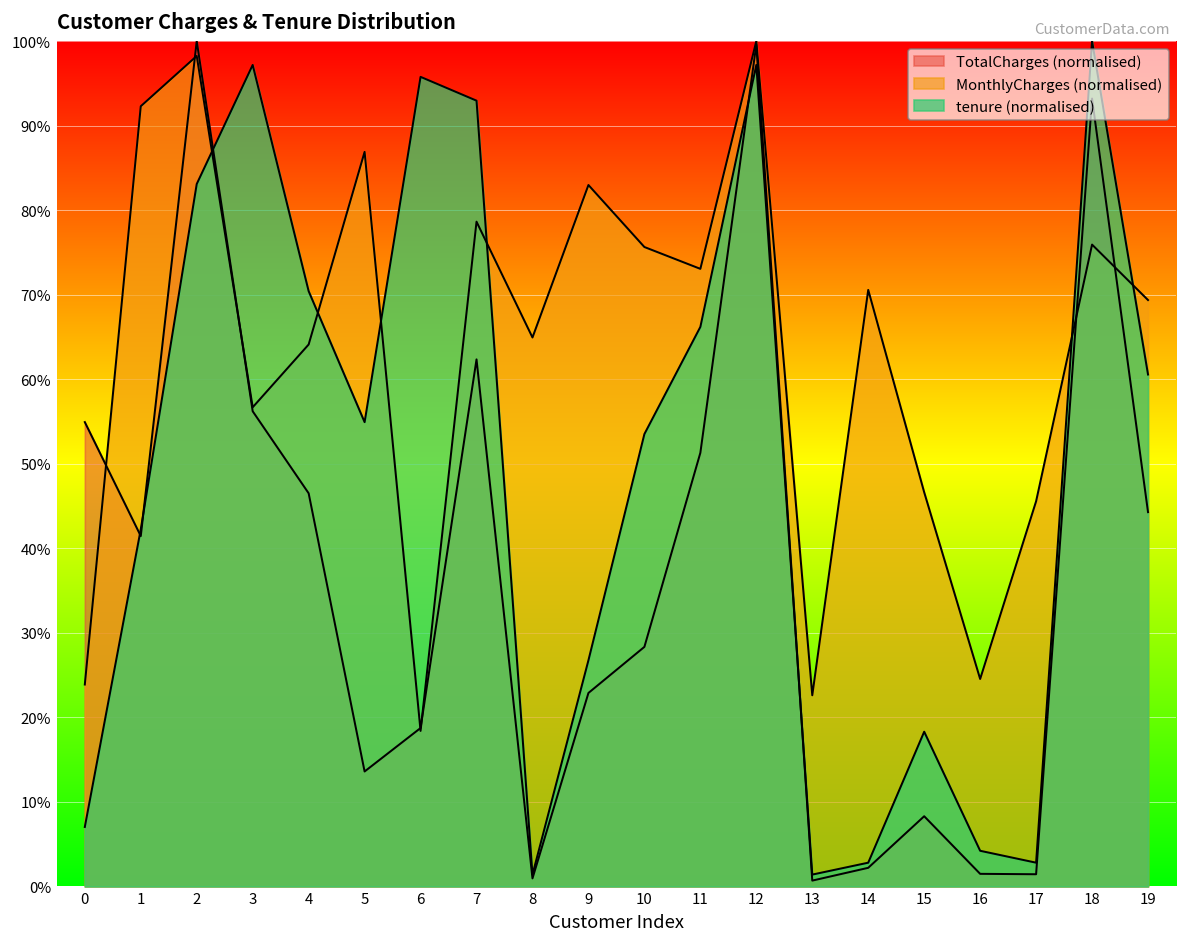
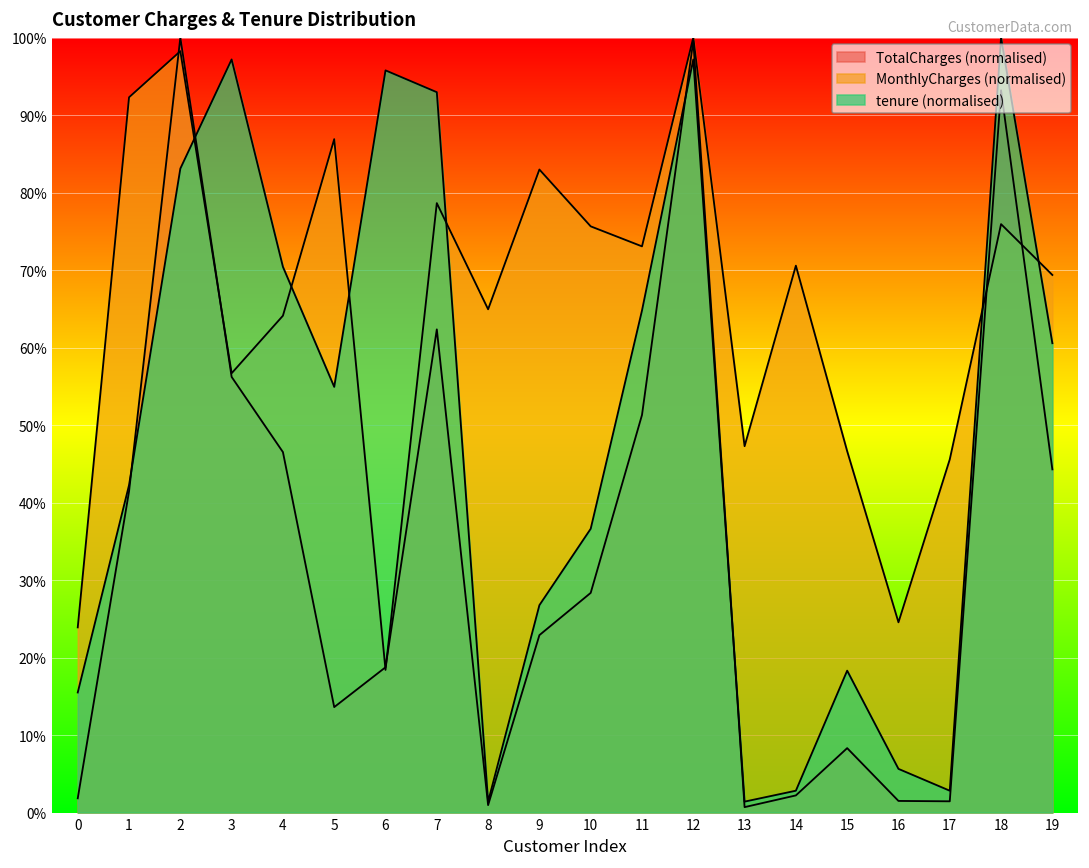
  {
    "TotalCharges (normalised)": {
-     "0": "55%",
+     "0": "2%",
      "1": "41%",
      "2": "100%",
      "3": "56%",
      "4": "47%",
      "5": "14%",
      "7": "62%",
      "8": "1%",
      "9": "23%",
      "10": "28%",
      "11": "51%",
      "12": "100%",
      "13": "1%",
      "14": "2%",
      "15": "8%",
      "16": "1%",
      "17": "1%",
      "19": "44%"
    },
    "MonthlyCharges (normalised)": {
      "0": "24%",
      "1": "92%",
      "2": "98%",
      "3": "57%",
      "4": "64%",
      "5": "87%",
      "7": "79%",
      "8": "65%",
      "9": "83%",
      "10": "76%",
      "11": "73%",
      "12": "100%",
-     "13": "23%",
+     "13": "47%",
      "14": "71%",
      "15": "47%",
      "16": "25%",
      "17": "46%",
      "18": "76%",
      "19": "69%"
    },
    "tenure (normalised)": {
-     "0": "7%",
+     "0": "15%",
      "1": "42%",
      "2": "83%",
      "3": "97%",
      "4": "70%",
      "5": "55%",
      "6": "96%",
      "7": "93%",
      "8": "1%",
      "9": "27%",
-     "10": "54%",
-     "11": "66%",
+     "10": "37%",
+     "11": "65%",
      "12": "97%",
      "13": "1%",
      "14": "3%",
      "15": "18%",
-     "16": "4%",
+     "16": "6%",
      "17": "3%",
      "18": "100%",
      "19": "61%"
    }
  }
